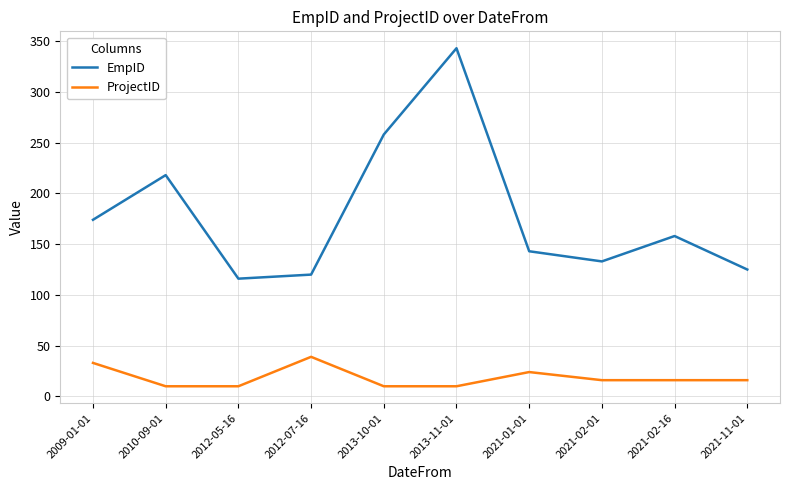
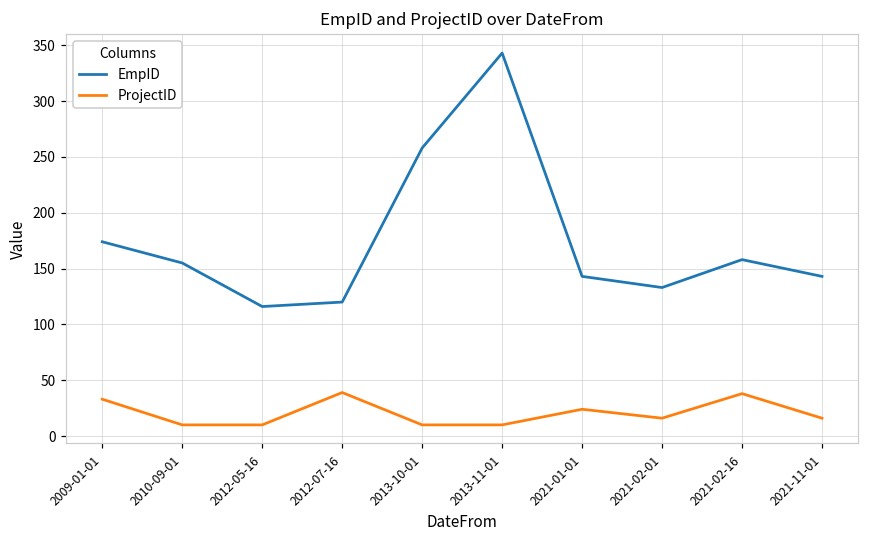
  {
    "EmpID": {
      "2009-01-01": 174,
-     "2010-09-01": 218,
+     "2010-09-01": 155,
      "2012-05-16": 116,
      "2012-07-16": 120,
      "2013-10-01": 258,
      "2013-11-01": 343,
      "2021-01-01": 143,
      "2021-02-01": 133,
      "2021-02-16": 158,
-     "2021-11-01": 125
+     "2021-11-01": 143
    },
    "ProjectID": {
      "2009-01-01": 33,
      "2010-09-01": 10,
      "2012-05-16": 10,
      "2012-07-16": 39,
      "2013-10-01": 10,
      "2013-11-01": 10,
      "2021-01-01": 24,
      "2021-02-01": 16,
-     "2021-02-16": 16,
+     "2021-02-16": 38,
      "2021-11-01": 16
    }
  }
